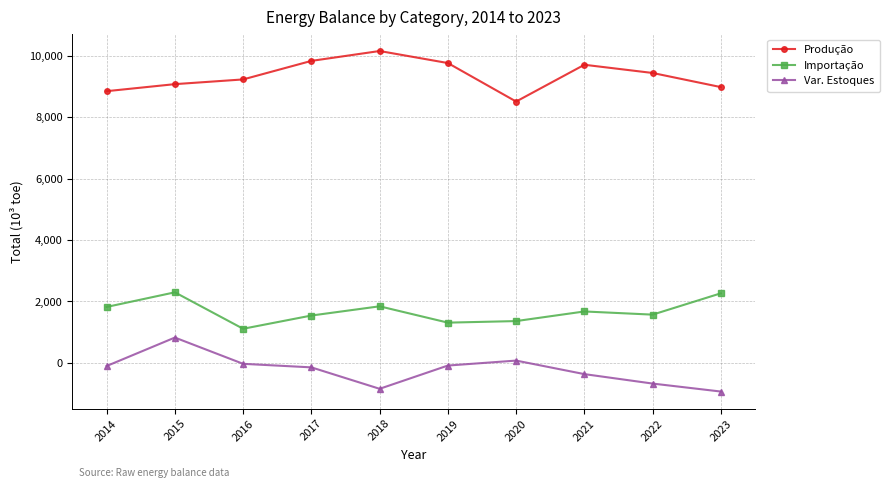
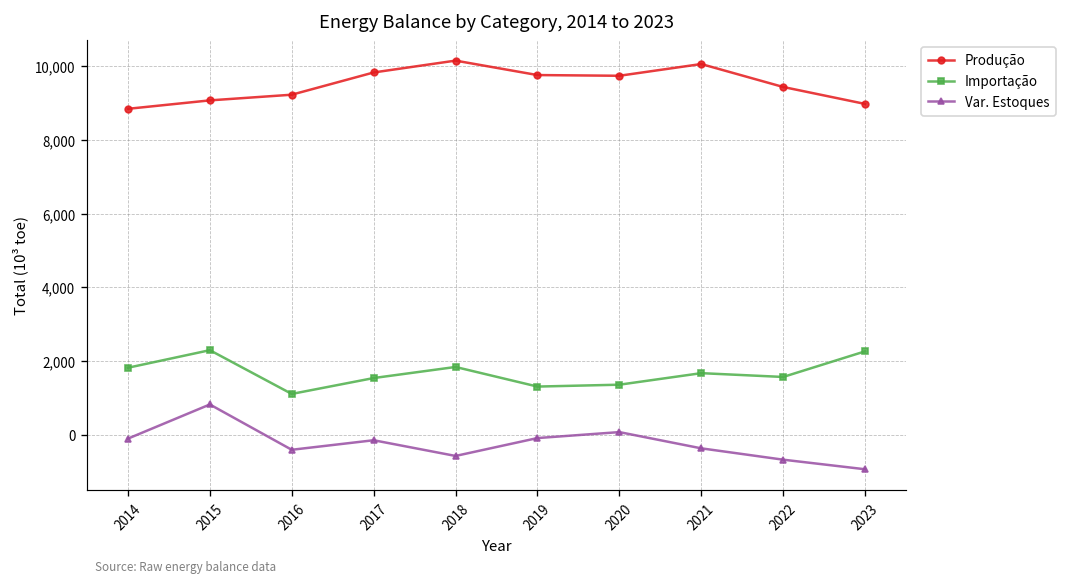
  {
    "Produção": {
      "2014": "8,900",
      "2015": "9,100",
      "2016": "9,200",
      "2017": "9,800",
      "2018": "10,200",
      "2019": "9,800",
-     "2020": "8,500",
-     "2021": "9,700",
+     "2020": "9,700",
+     "2021": "10,100",
      "2022": "9,400",
      "2023": "9,000"
    },
    "Importação": {
      "2014": "1,800",
      "2015": "2,300",
      "2016": "1,100",
      "2017": "1,500",
      "2018": "1,800",
      "2019": "1,300",
      "2020": "1,400",
      "2021": "1,700",
      "2022": "1,600",
      "2023": "2,300"
    },
    "Var. Estoques": {
      "2014": "-100",
      "2015": "800",
-     "2016": "0",
+     "2016": "-400",
      "2017": "-200",
-     "2018": "-800",
+     "2018": "-600",
      "2019": "-100",
      "2020": "100",
      "2021": "-400",
      "2022": "-700",
      "2023": "-900"
    }
  }
